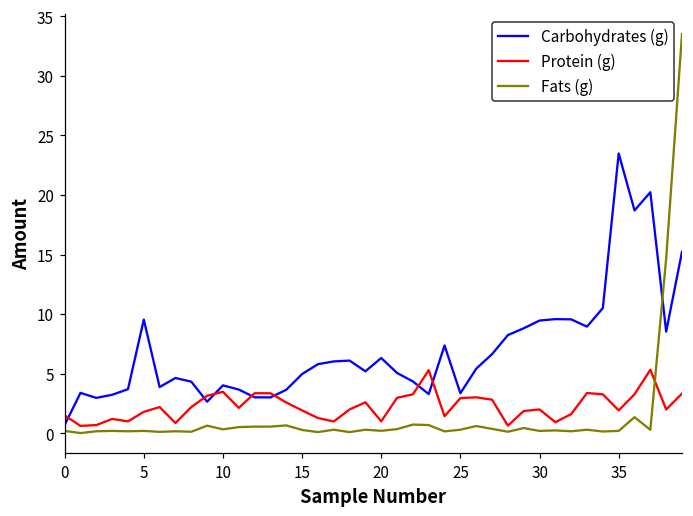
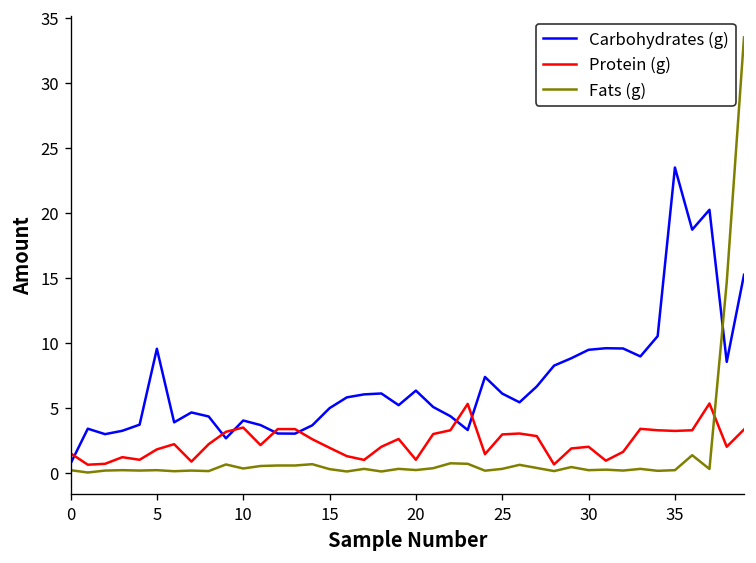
  {
    "Carbohydrates (g)": {
      "0": 0.7,
      "5": 9.5,
      "10": 4.0,
      "15": 5.0,
      "20": 6.3,
-     "25": 3.4,
+     "25": 6.1,
      "30": 9.5,
      "35": 23.5
    },
    "Protein (g)": {
      "0": 1.5,
      "5": 1.8,
      "10": 3.5,
      "15": 1.9,
      "20": 1.0,
      "25": 3.0,
      "30": 2.0,
-     "35": 1.9
+     "35": 3.2
    },
    "Fats (g)": {
      "0": 0.2,
      "5": 0.2,
      "10": 0.3,
      "15": 0.3,
      "20": 0.2,
      "25": 0.3,
      "30": 0.2,
      "35": 0.2
    }
  }
